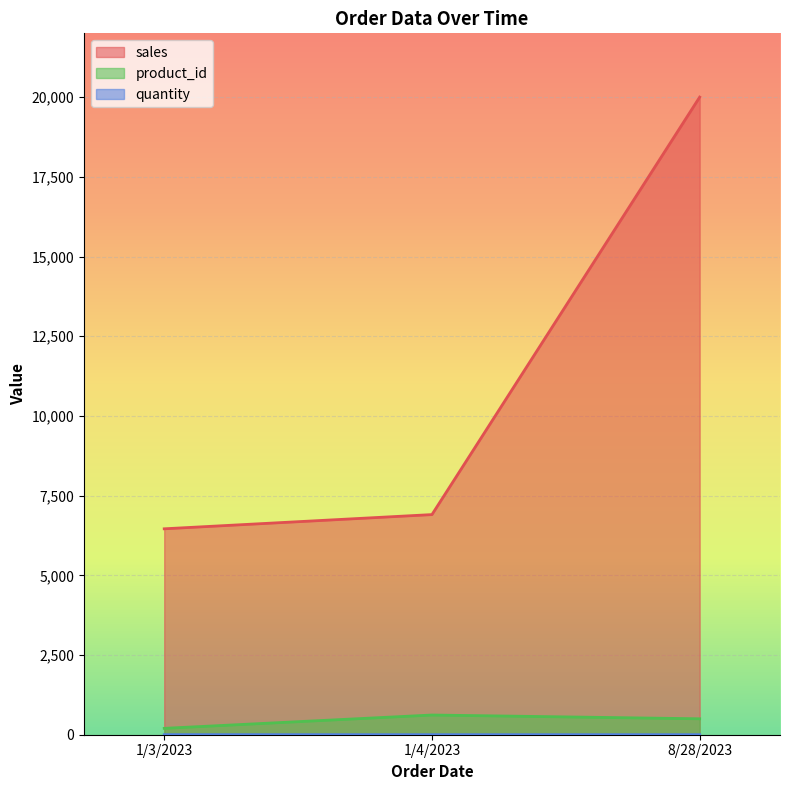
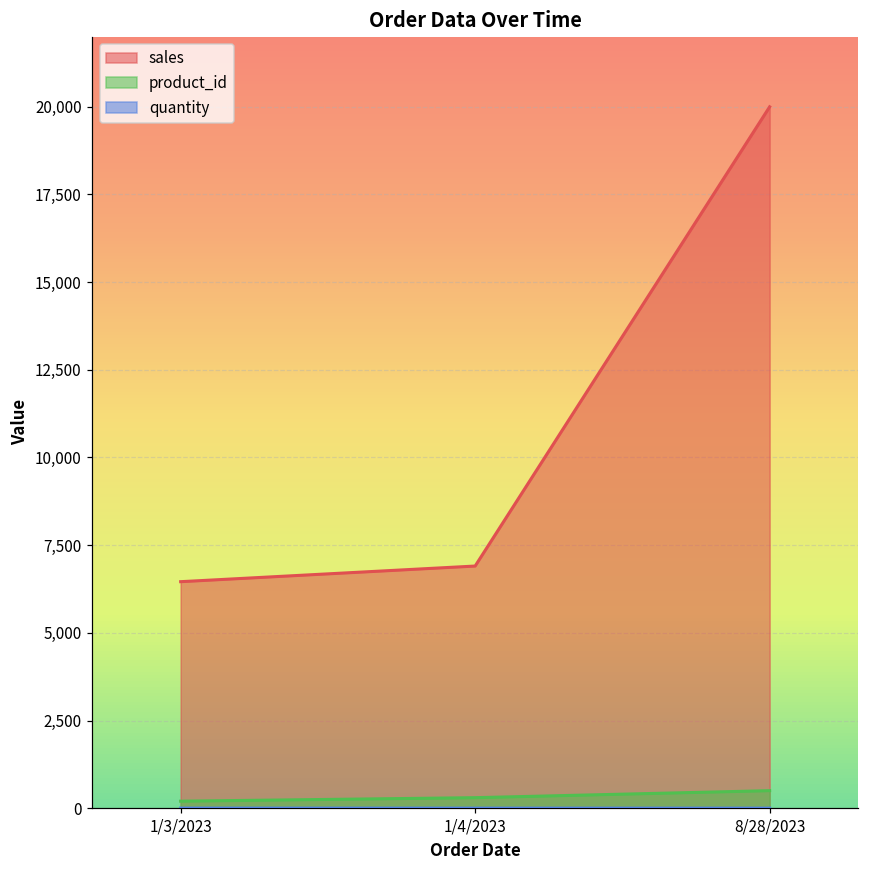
  {
    "sales": {
      "1/3/2023": "6,500",
      "1/4/2023": "6,900",
      "8/28/2023": "20,000"
    },
    "product_id": {
      "1/3/2023": "200",
-     "1/4/2023": "600",
+     "1/4/2023": "300",
      "8/28/2023": "500"
    },
    "quantity": {
      "1/3/2023": "0",
      "1/4/2023": "0",
      "8/28/2023": "0"
    }
  }
